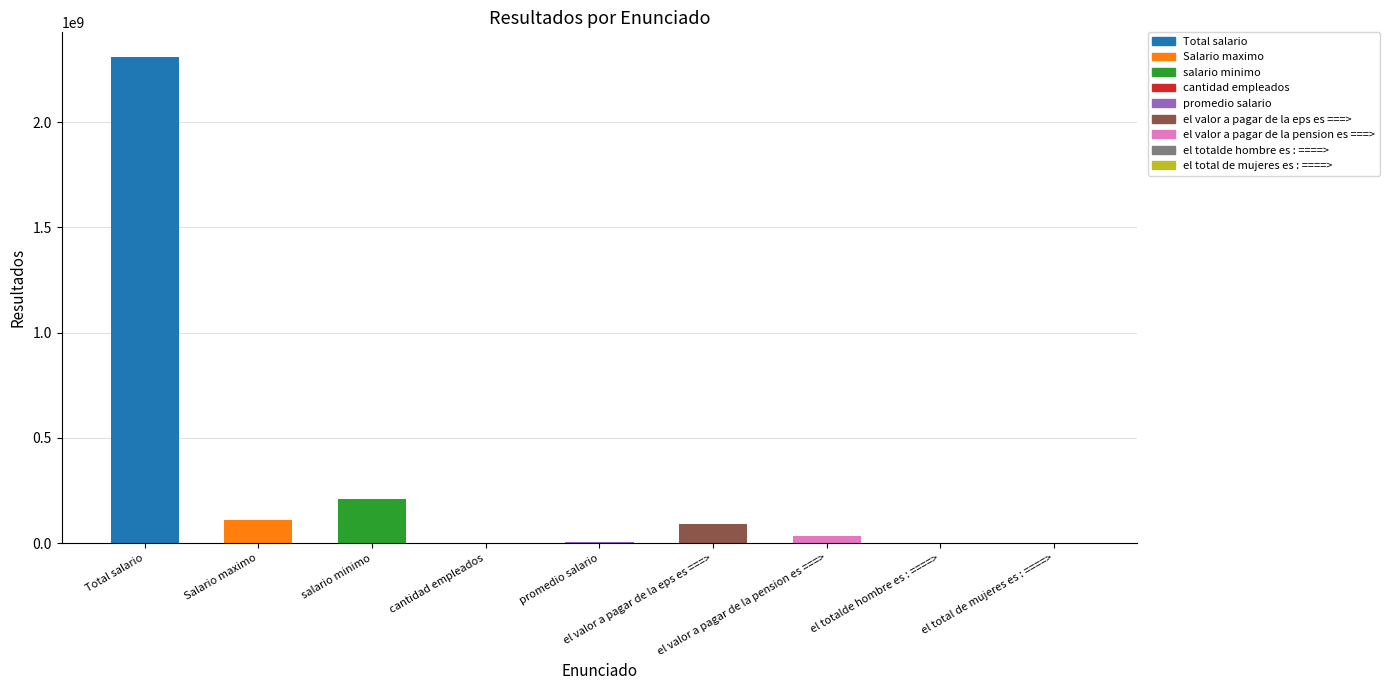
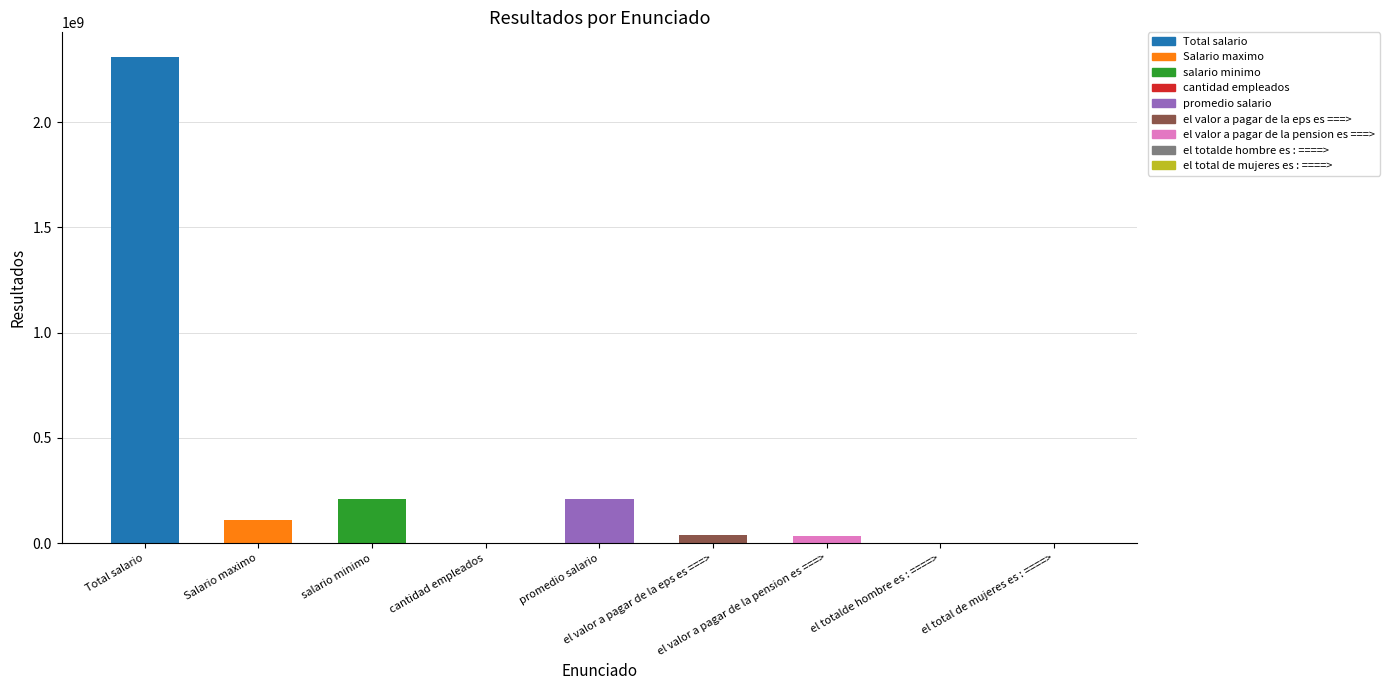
  {
    "Total salario": 2310000000,
    "Salario maximo": 110000000,
    "salario minimo": 210000000,
-   "promedio salario": 0,
-   "el valor a pagar de la eps es ===>": 90000000,
+   "promedio salario": 210000000,
+   "el valor a pagar de la eps es ===>": 40000000,
    "el valor a pagar de la pension es ===>": 30000000
  }
